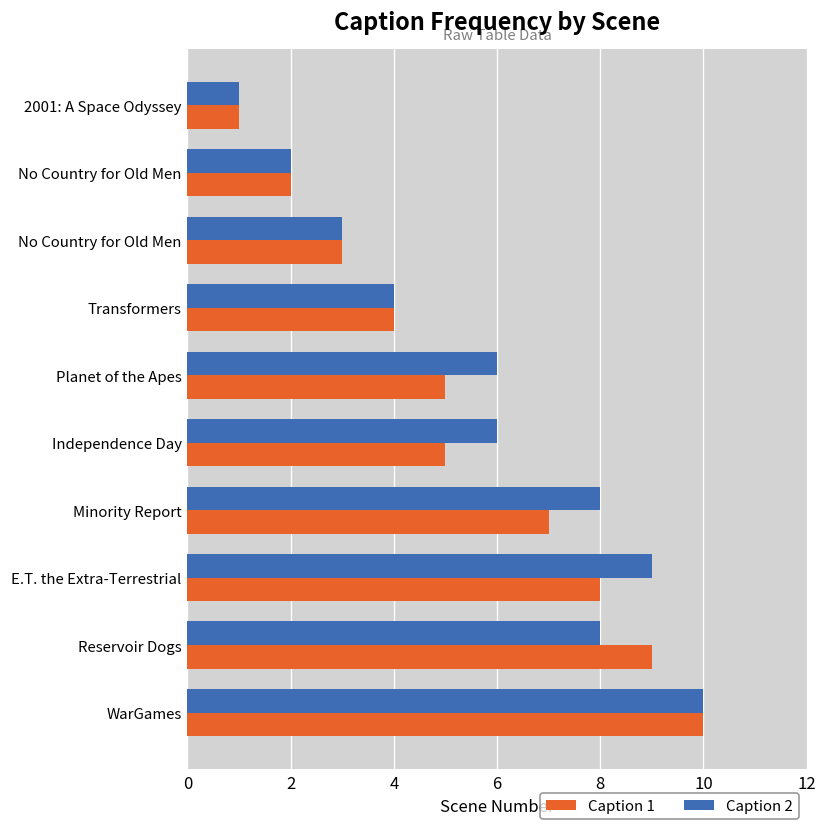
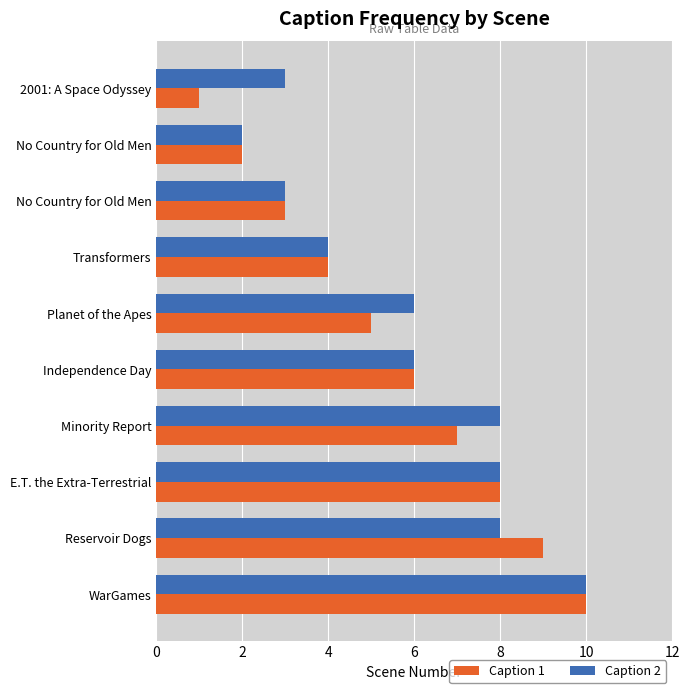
  {
    "Caption 1": {
      "2001: A Space Odyssey": 1,
      "Transformers": 4,
      "Planet of the Apes": 5,
-     "Independence Day": 5,
+     "Independence Day": 6,
      "Minority Report": 7,
      "E.T. the Extra-Terrestrial": 8,
      "Reservoir Dogs": 9,
      "WarGames": 10
    },
    "Caption 2": {
-     "2001: A Space Odyssey": 1,
+     "2001: A Space Odyssey": 3,
      "Transformers": 4,
      "Planet of the Apes": 6,
      "Independence Day": 6,
      "Minority Report": 8,
-     "E.T. the Extra-Terrestrial": 9,
+     "E.T. the Extra-Terrestrial": 8,
      "Reservoir Dogs": 8,
      "WarGames": 10
    }
  }
